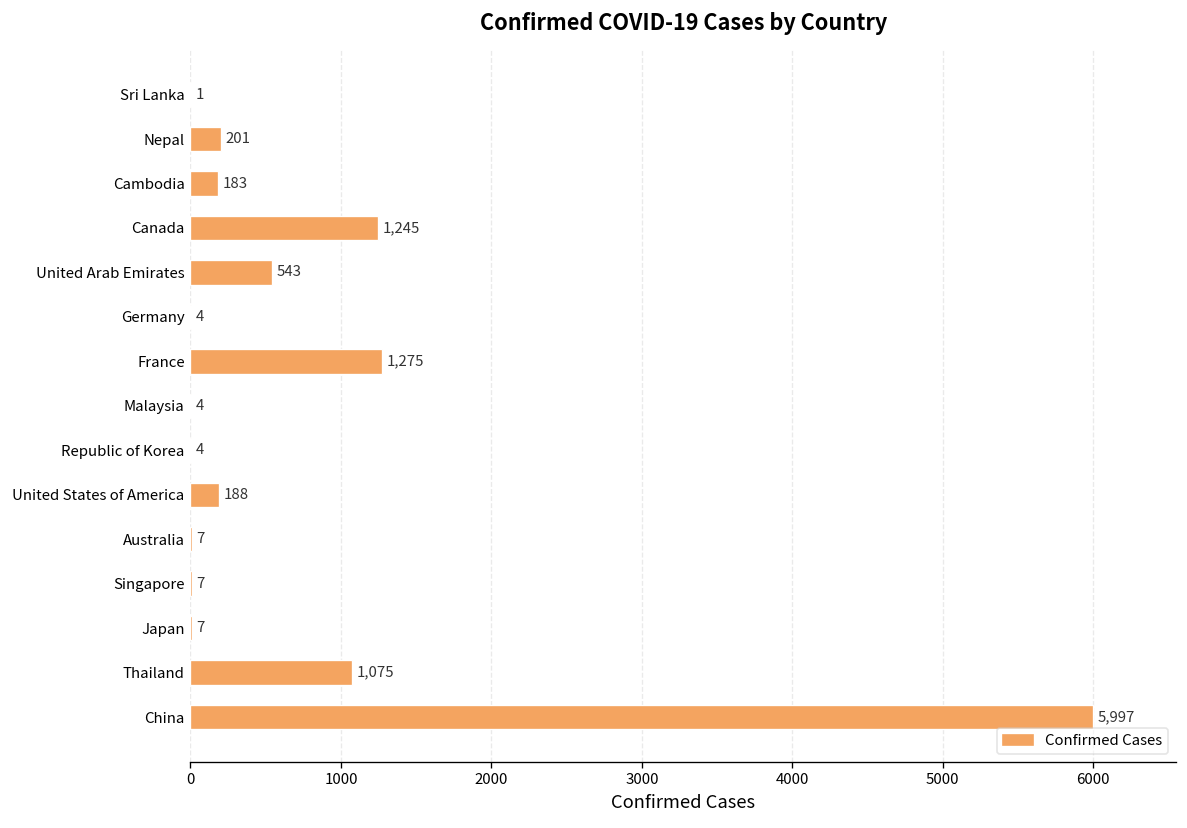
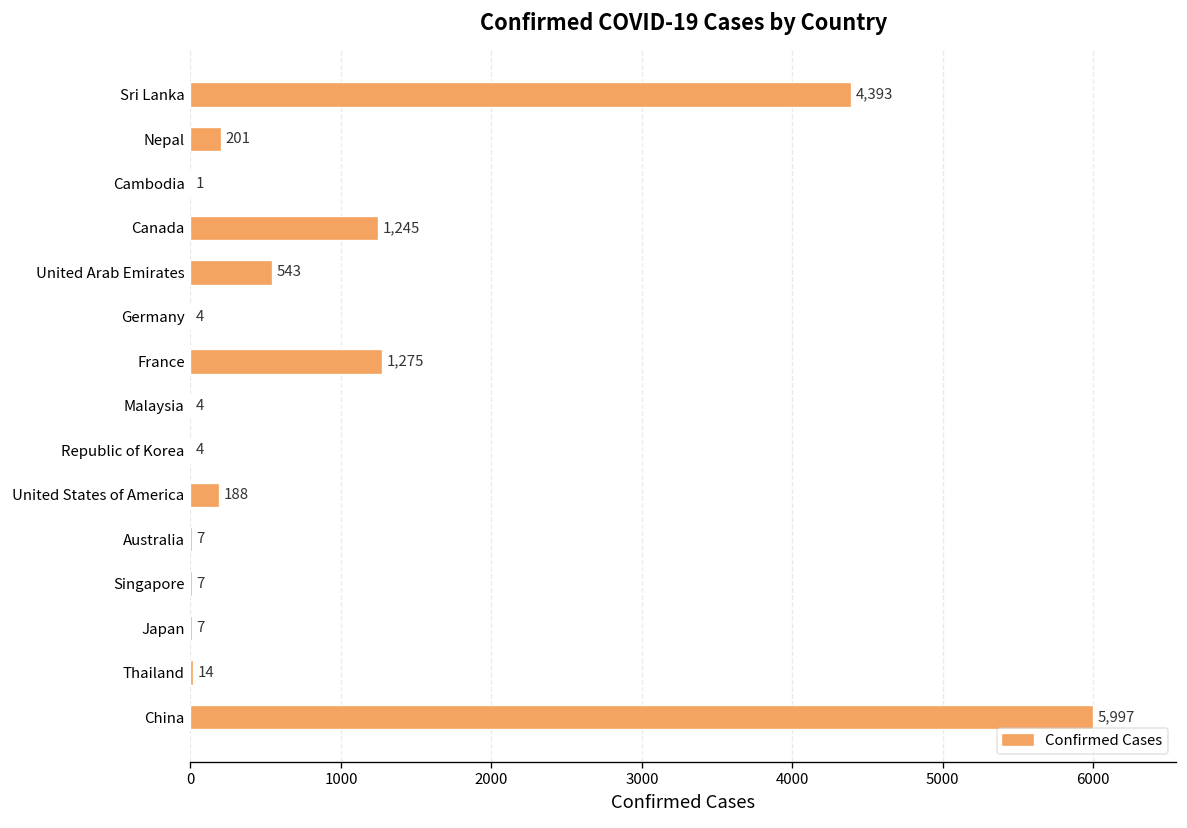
  {
-   "Sri Lanka": "1",
+   "Sri Lanka": "4,393",
    "Nepal": "201",
-   "Cambodia": "183",
+   "Cambodia": "1",
    "Canada": "1,245",
    "United Arab Emirates": "543",
    "Germany": "4",
    "France": "1,275",
    "Malaysia": "4",
    "Republic of Korea": "4",
    "United States of America": "188",
    "Australia": "7",
    "Singapore": "7",
    "Japan": "7",
-   "Thailand": "1,075",
+   "Thailand": "14",
    "China": "5,997"
  }
